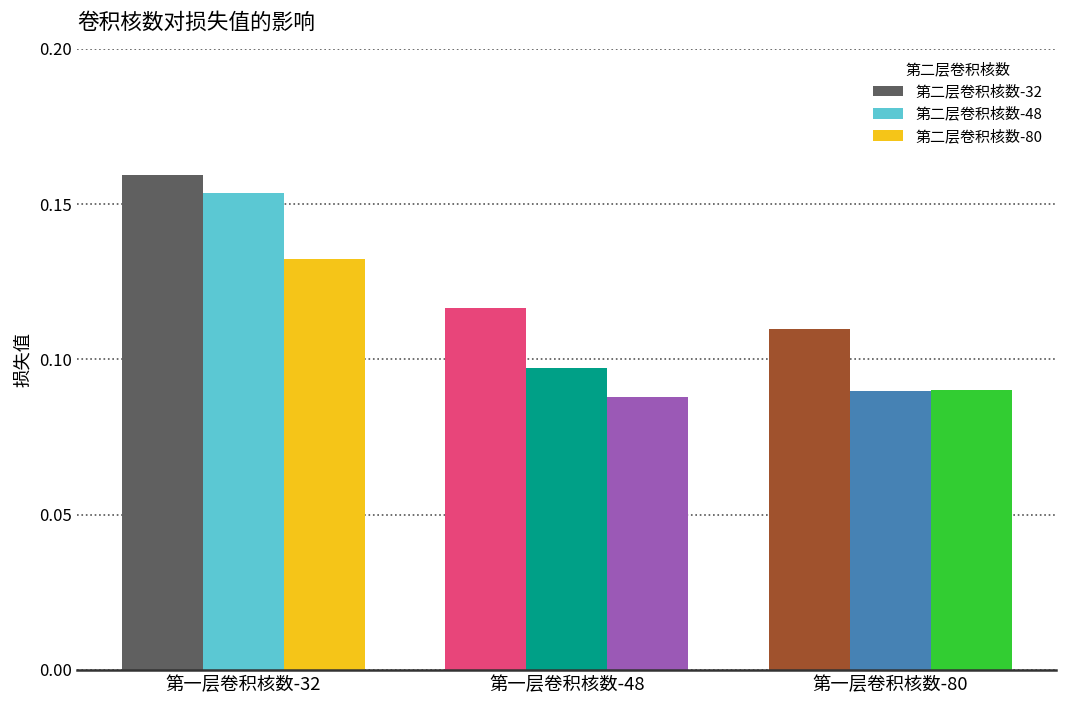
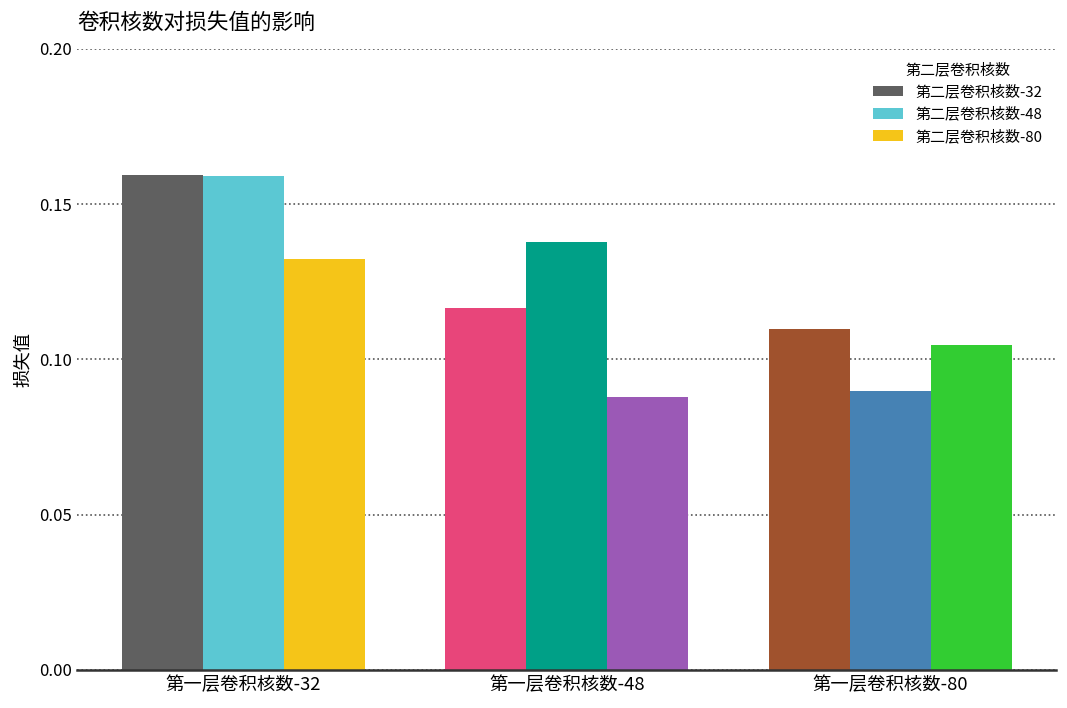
  {
    "第二层卷积核数-32": {
      "第一层卷积核数-32": 0.159,
      "第一层卷积核数-48": 0.117,
      "第一层卷积核数-80": 0.110
    },
    "第二层卷积核数-48": {
-     "第一层卷积核数-32": 0.154,
-     "第一层卷积核数-48": 0.097,
+     "第一层卷积核数-32": 0.159,
+     "第一层卷积核数-48": 0.138,
      "第一层卷积核数-80": 0.090
    },
    "第二层卷积核数-80": {
      "第一层卷积核数-32": 0.132,
      "第一层卷积核数-48": 0.088,
-     "第一层卷积核数-80": 0.090
+     "第一层卷积核数-80": 0.105
    }
  }
